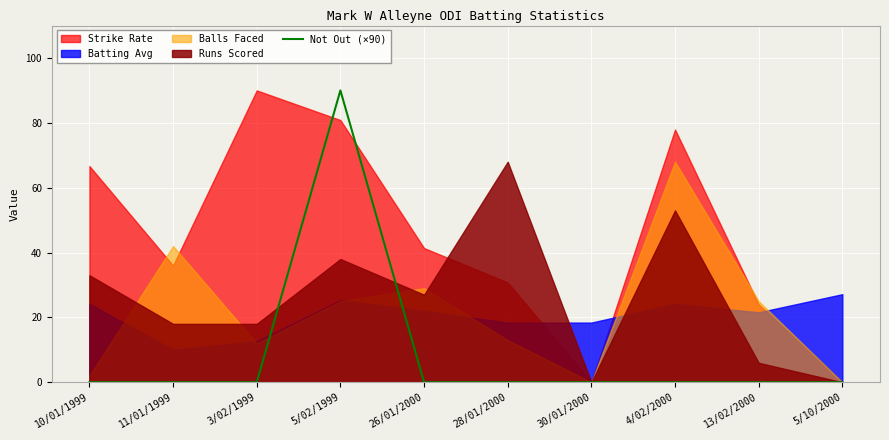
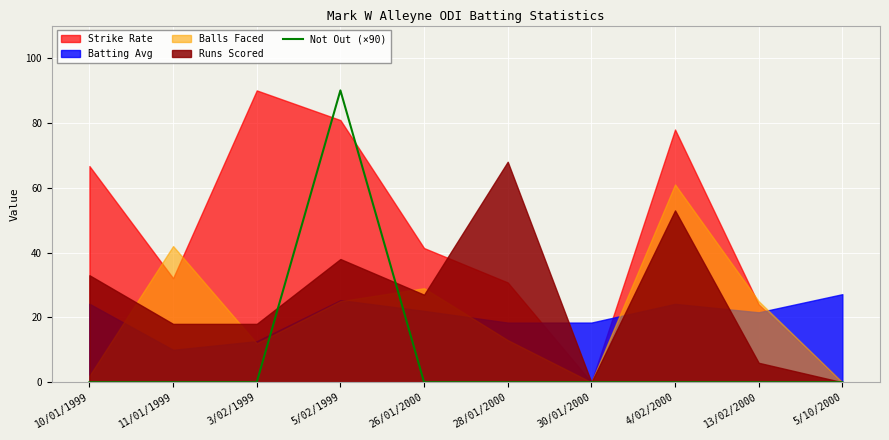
  {
    "Not Out (×90)": {
      "10/01/1999": 0,
      "11/01/1999": 0,
      "3/02/1999": 0,
      "5/02/1999": 90,
      "26/01/2000": 0,
      "28/01/2000": 0,
      "4/02/2000": 0,
      "13/02/2000": 0
    },
    "Strike Rate": {
      "10/01/1999": 67,
-     "11/01/1999": 36,
+     "11/01/1999": 32,
      "3/02/1999": 90,
      "5/02/1999": 81,
      "26/01/2000": 41,
      "28/01/2000": 31,
      "4/02/2000": 78,
      "13/02/2000": 24
    },
    "Batting Avg": {
      "10/01/1999": 24,
      "11/01/1999": 10,
      "26/01/2000": 22,
      "28/01/2000": 18,
      "30/01/2000": 18,
      "4/02/2000": 24,
      "13/02/2000": 22,
      "5/10/2000": 27
    },
    "Balls Faced": {
      "10/01/1999": 2,
      "11/01/1999": 42,
      "26/01/2000": 29,
      "28/01/2000": 13,
-     "4/02/2000": 68,
+     "4/02/2000": 61,
      "13/02/2000": 25
    },
    "Runs Scored": {
      "10/01/1999": 33,
      "11/01/1999": 18,
      "3/02/1999": 18,
      "5/02/1999": 38,
      "26/01/2000": 27,
      "28/01/2000": 68,
      "4/02/2000": 53,
      "13/02/2000": 6
    }
  }
